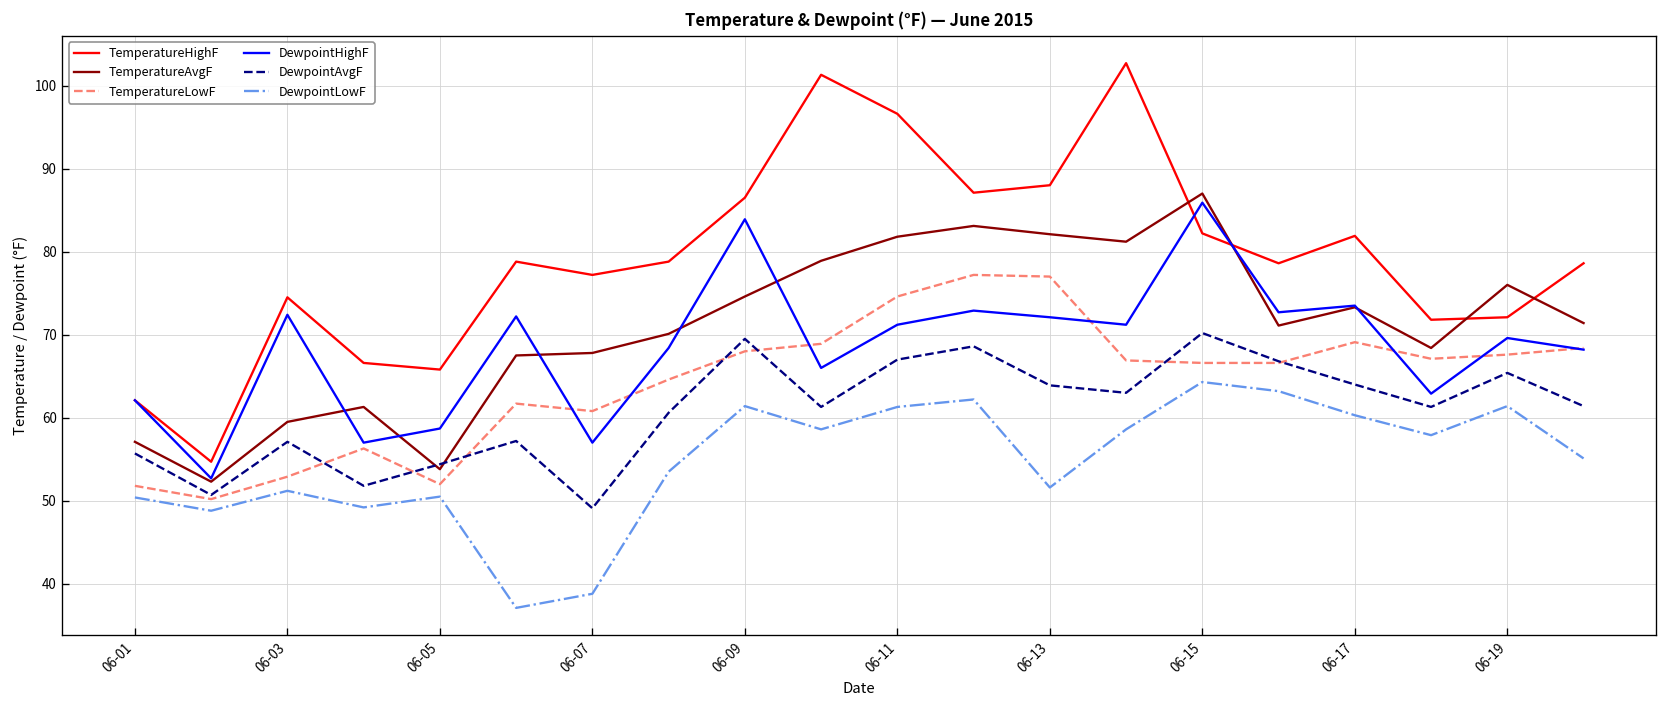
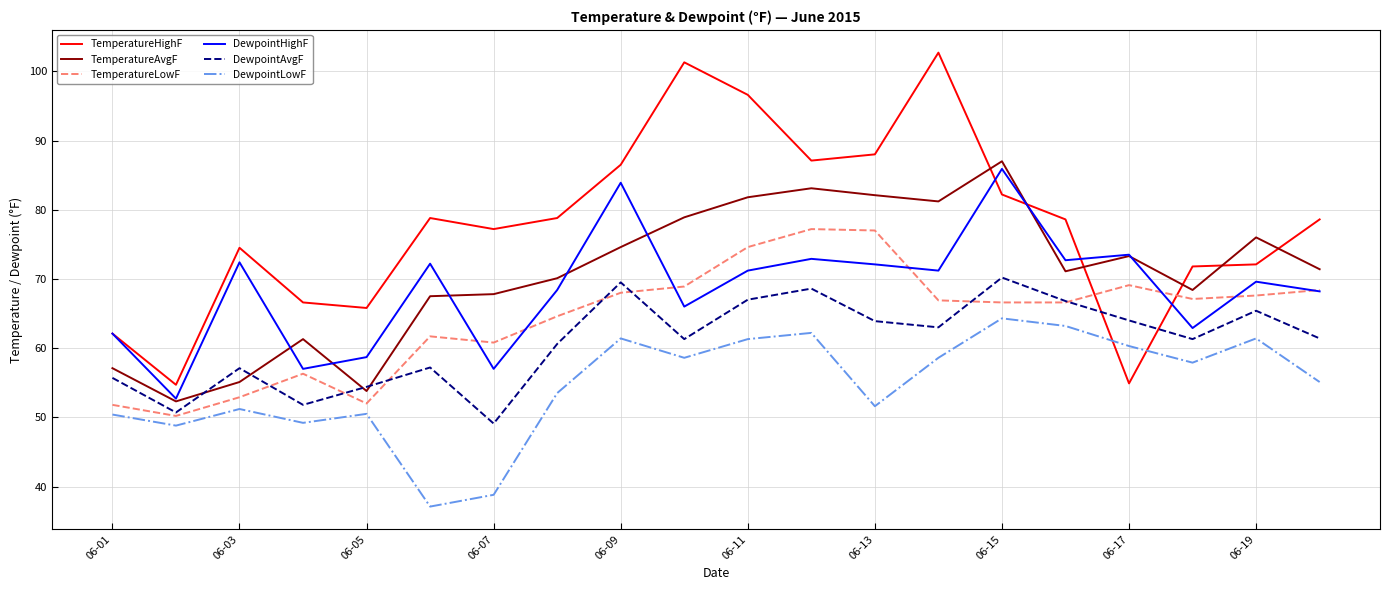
  {
    "TemperatureHighF": {
      "06-03": 75,
      "06-05": 66,
      "06-07": 77,
      "06-09": 87,
      "06-11": 97,
      "06-13": 88,
      "06-15": 82,
-     "06-17": 82,
+     "06-17": 55,
      "06-19": 72
    },
    "TemperatureAvgF": {
      "06-01": 57,
-     "06-03": 60,
+     "06-03": 55,
      "06-05": 54,
      "06-07": 68,
      "06-09": 75,
      "06-11": 82,
      "06-13": 82,
      "06-15": 87,
      "06-19": 76
    },
    "TemperatureLowF": {
      "06-01": 52,
      "06-03": 53,
      "06-05": 52,
      "06-07": 61,
      "06-09": 68,
      "06-11": 75,
      "06-13": 77,
      "06-15": 67,
      "06-17": 69,
      "06-19": 68
    },
    "DewpointHighF": {
      "06-03": 72,
      "06-05": 59,
      "06-07": 57,
      "06-09": 84,
      "06-11": 71,
      "06-13": 72,
      "06-15": 86,
      "06-19": 70
    },
    "DewpointAvgF": {
      "06-01": 56,
      "06-03": 57,
      "06-05": 54,
      "06-07": 49,
      "06-09": 70,
      "06-11": 67,
      "06-13": 64,
      "06-15": 70,
      "06-17": 64,
      "06-19": 65
    },
    "DewpointLowF": {
      "06-01": 50,
      "06-03": 51,
      "06-05": 51,
      "06-07": 39,
      "06-09": 61,
      "06-11": 61,
      "06-13": 52,
      "06-15": 64,
      "06-17": 60,
      "06-19": 61
    }
  }
